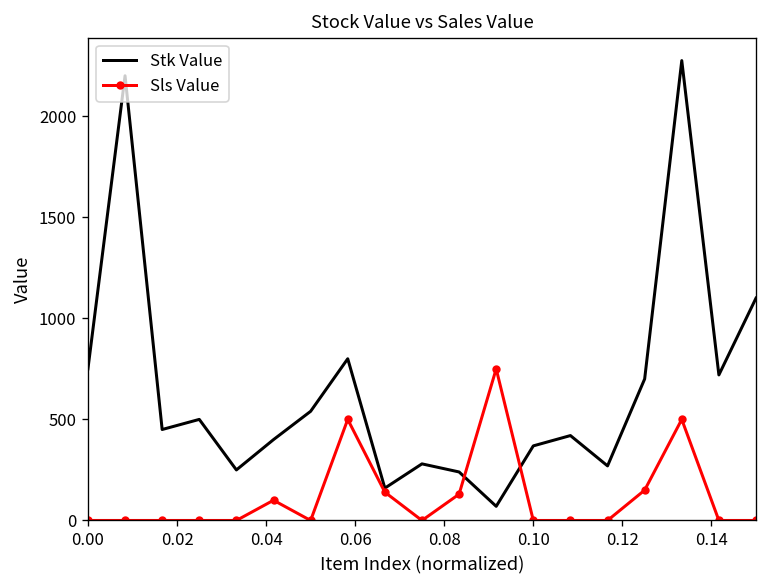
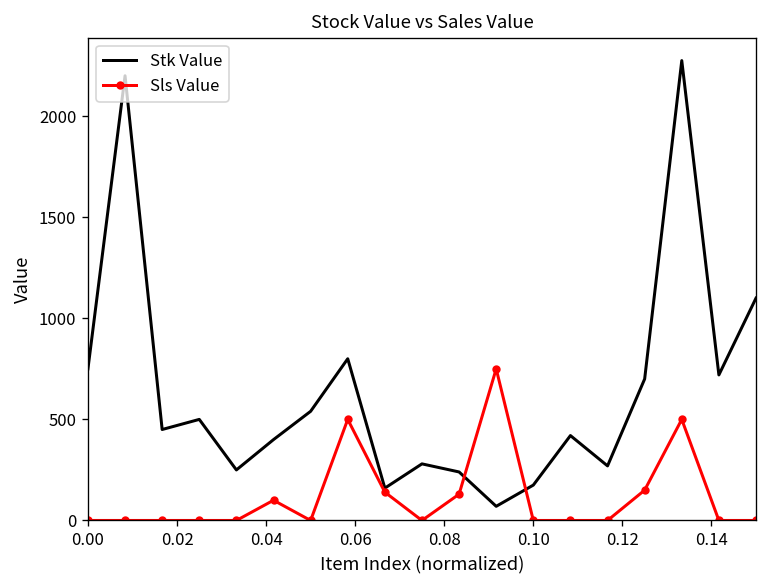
  {
    "Stk Value": {
      "0.00": 750,
-     "0.10": 370
+     "0.10": 180
    },
    "Sls Value": {
      "0.00": 0,
      "0.10": 0
    }
  }
